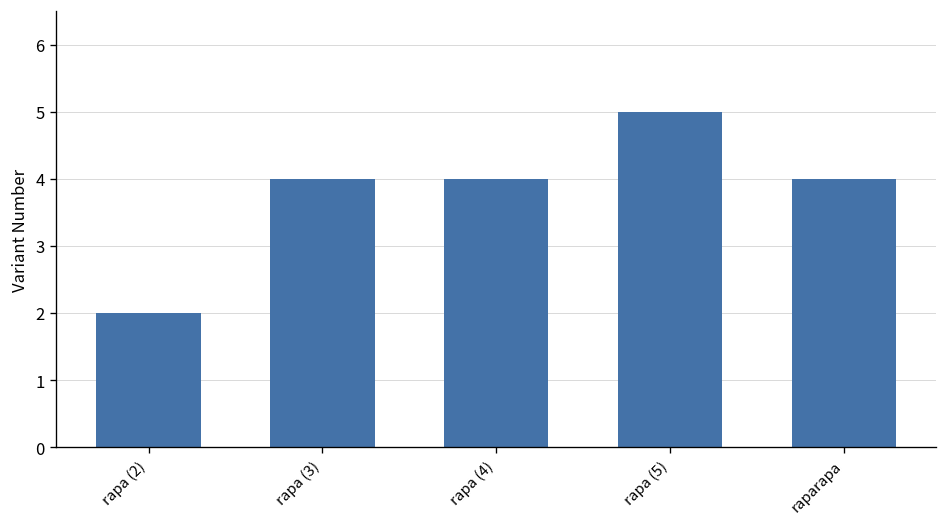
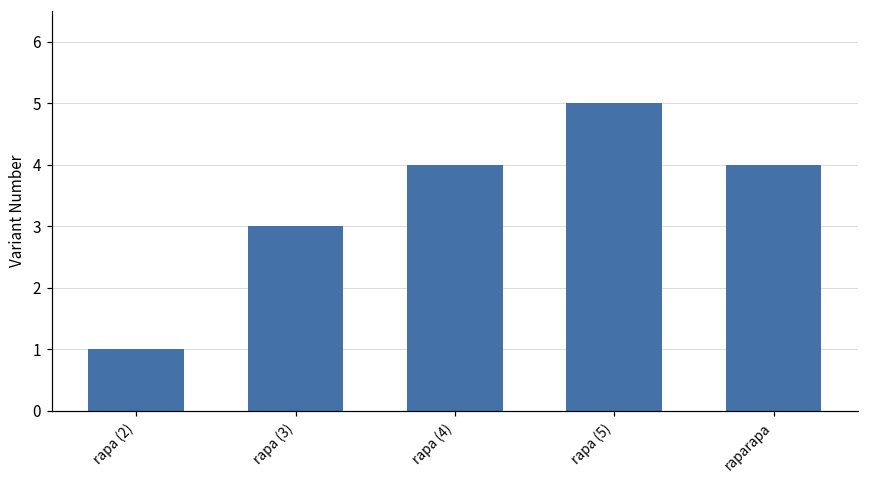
  {
-   "rapa (2)": 2,
-   "rapa (3)": 4,
+   "rapa (2)": 1,
+   "rapa (3)": 3,
    "rapa (4)": 4,
    "rapa (5)": 5,
    "raparapa": 4
  }
